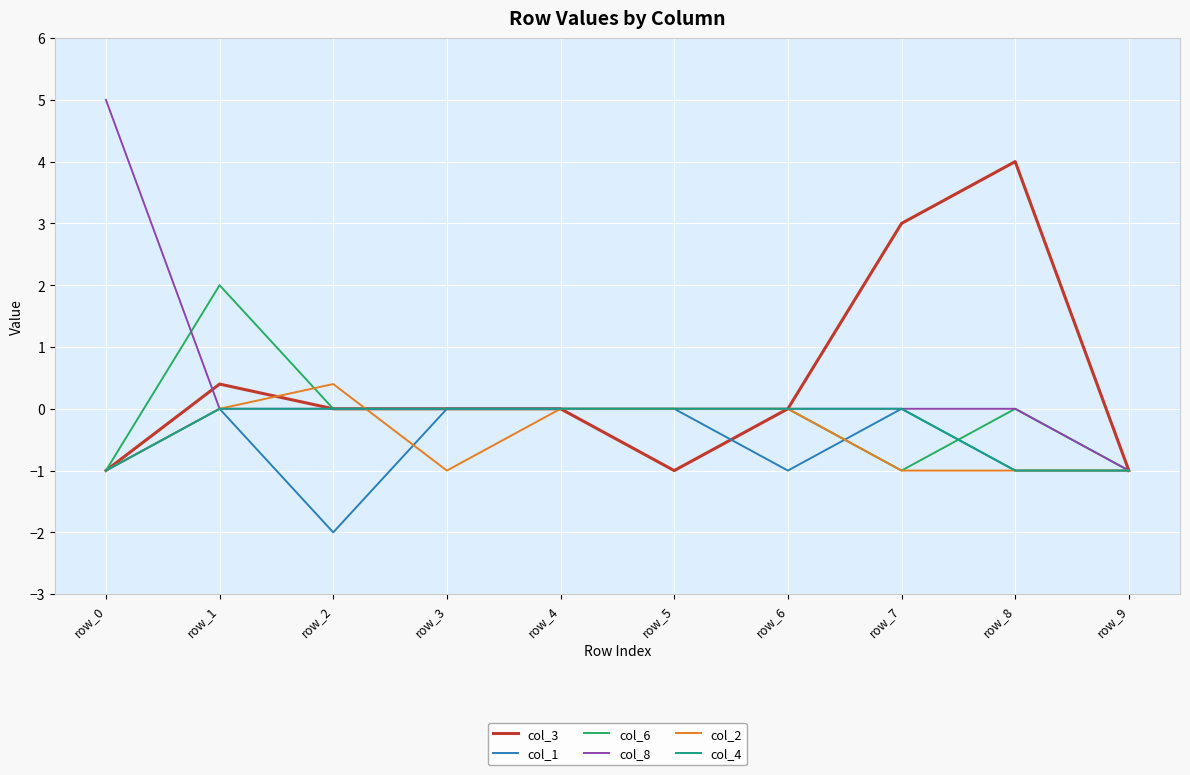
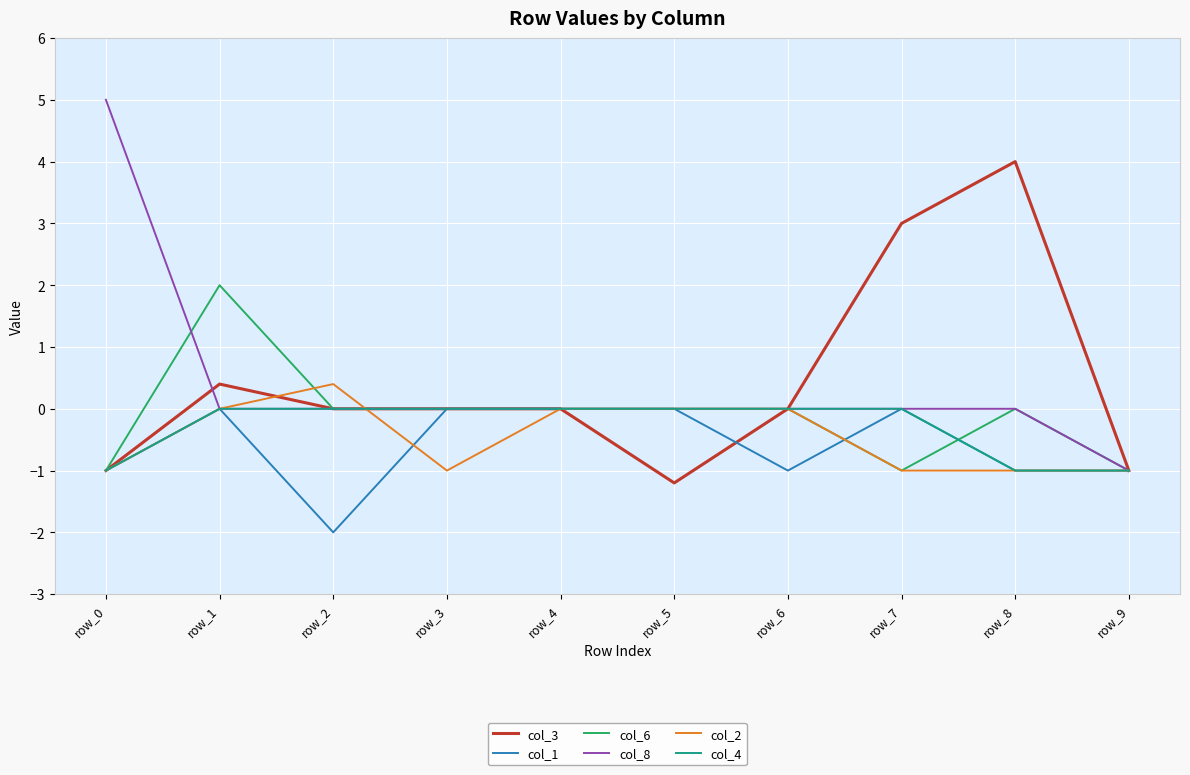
  {
    "col_3": {
      "row_1": 0.4,
-     "row_5": -1.0,
+     "row_5": -1.2,
      "row_7": 3.0,
      "row_8": 4.0
    },
    "col_1": {
      "row_2": -2.0,
      "row_6": -1.0
    },
    "col_8": {
      "row_0": 5.0
    },
    "col_2": {
      "row_2": 0.4,
      "row_3": -1.0
    }
  }
